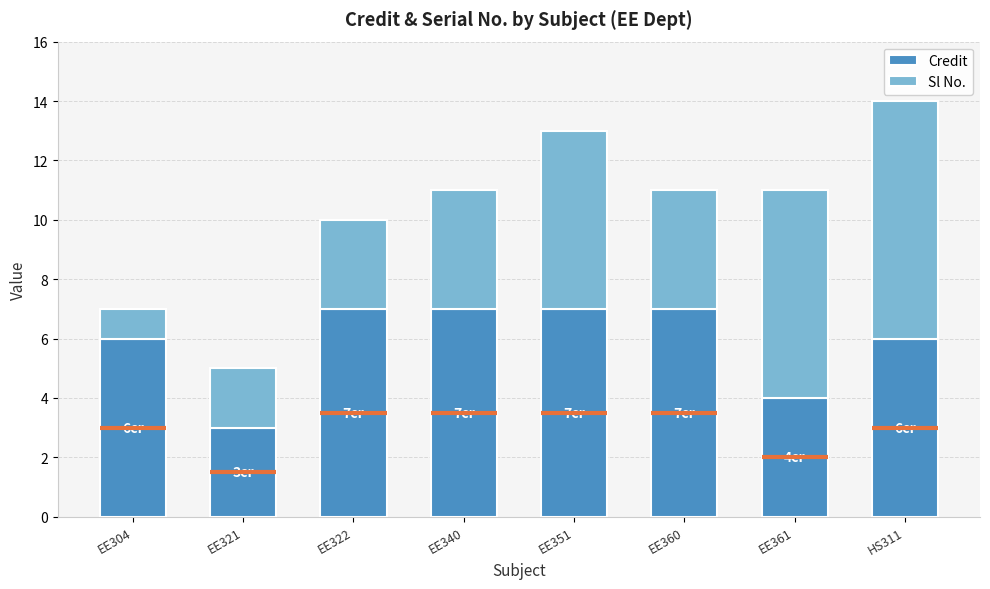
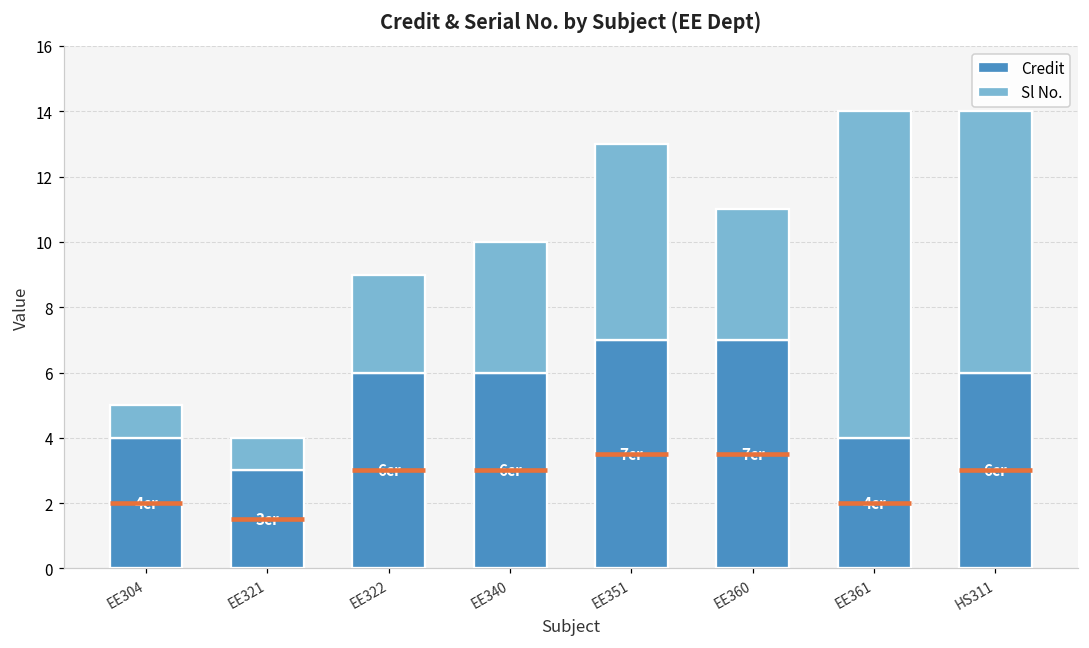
  {
    "Credit": {
-     "EE304": 6,
+     "EE304": 4,
      "EE321": 3,
-     "EE322": 7,
-     "EE340": 7,
+     "EE322": 6,
+     "EE340": 6,
      "EE351": 7,
      "EE360": 7,
      "EE361": 4,
      "HS311": 6
    },
    "Sl No.": {
      "EE304": 1,
-     "EE321": 2,
+     "EE321": 1,
      "EE322": 3,
      "EE340": 4,
      "EE351": 6,
      "EE360": 4,
-     "EE361": 7,
+     "EE361": 10,
      "HS311": 8
    }
  }
